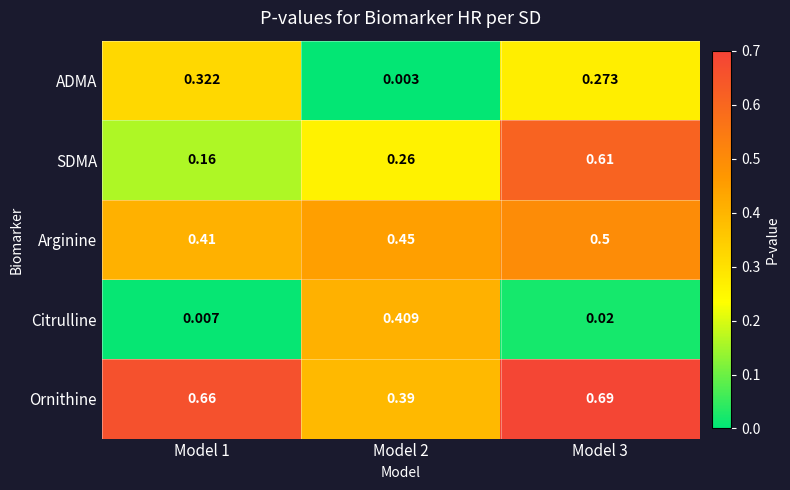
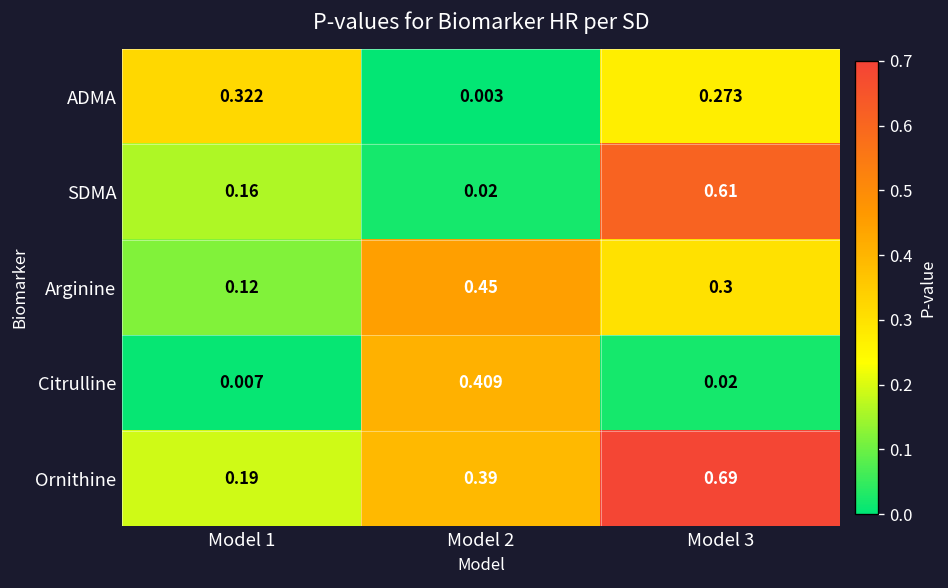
  {
    "ADMA": {
      "Model 1": 0.322,
      "Model 2": 0.003,
      "Model 3": 0.273
    },
    "SDMA": {
      "Model 1": 0.16,
-     "Model 2": 0.26,
+     "Model 2": 0.02,
      "Model 3": 0.61
    },
    "Arginine": {
-     "Model 1": 0.41,
+     "Model 1": 0.12,
      "Model 2": 0.45,
-     "Model 3": 0.5
+     "Model 3": 0.3
    },
    "Citrulline": {
      "Model 1": 0.007,
      "Model 2": 0.409,
      "Model 3": 0.02
    },
    "Ornithine": {
-     "Model 1": 0.66,
+     "Model 1": 0.19,
      "Model 2": 0.39,
      "Model 3": 0.69
    }
  }
